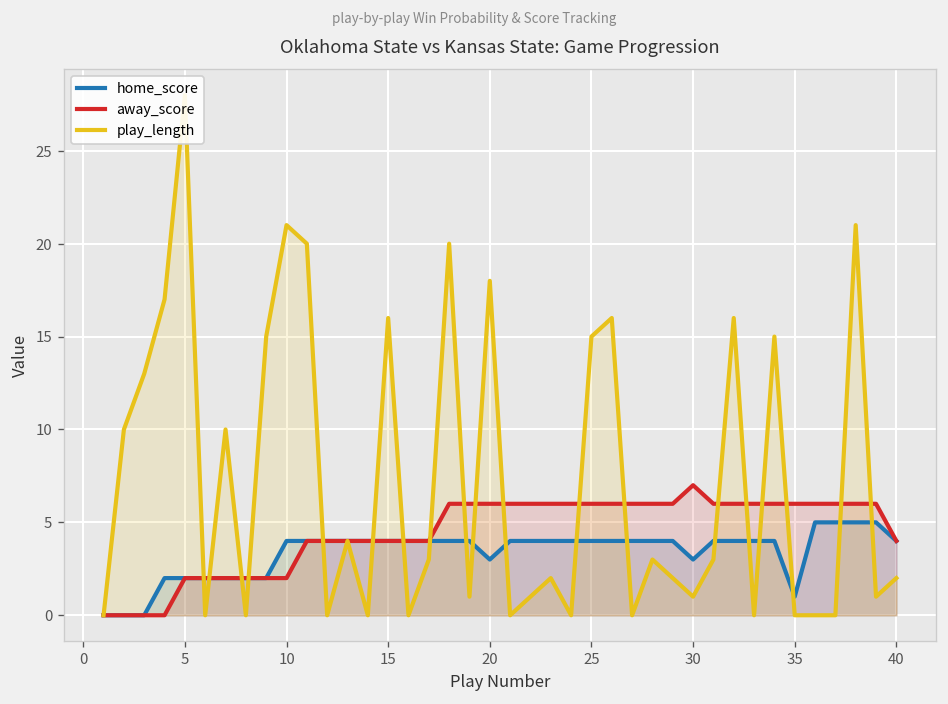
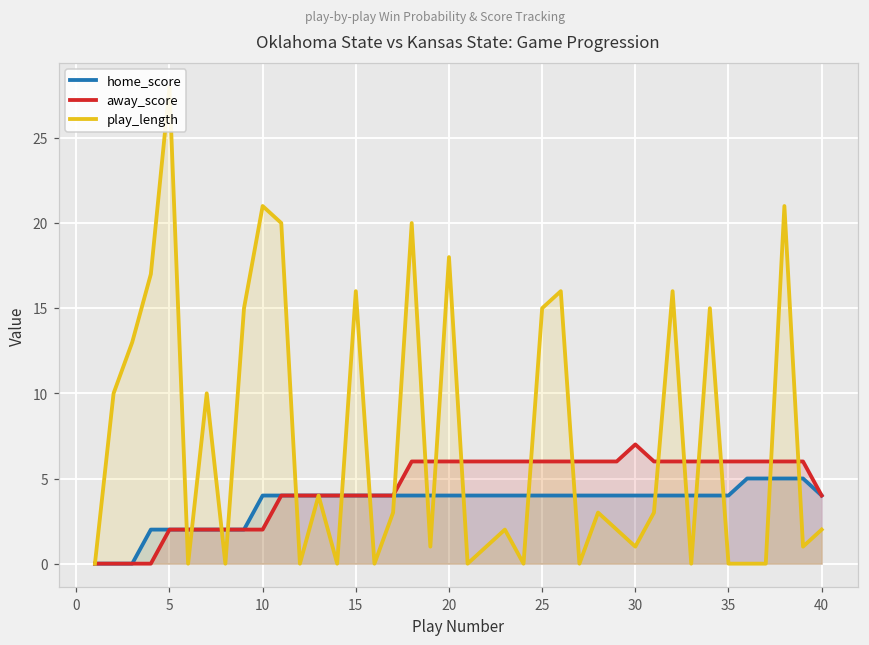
  {
    "home_score": {
      "10": 4,
-     "20": 3,
+     "20": 4,
      "25": 4,
-     "30": 3,
-     "35": 1
+     "30": 4,
+     "35": 4
    },
    "away_score": {
      "10": 2,
      "20": 6,
      "25": 6,
      "30": 7,
      "35": 6
    },
    "play_length": {
      "10": 21,
      "15": 16,
      "20": 18,
      "25": 15,
      "30": 1,
      "35": 0,
      "40": 2
    }
  }
